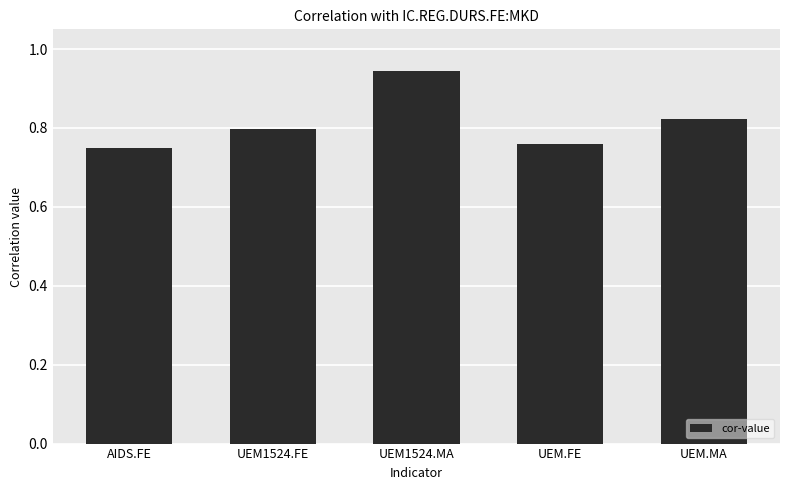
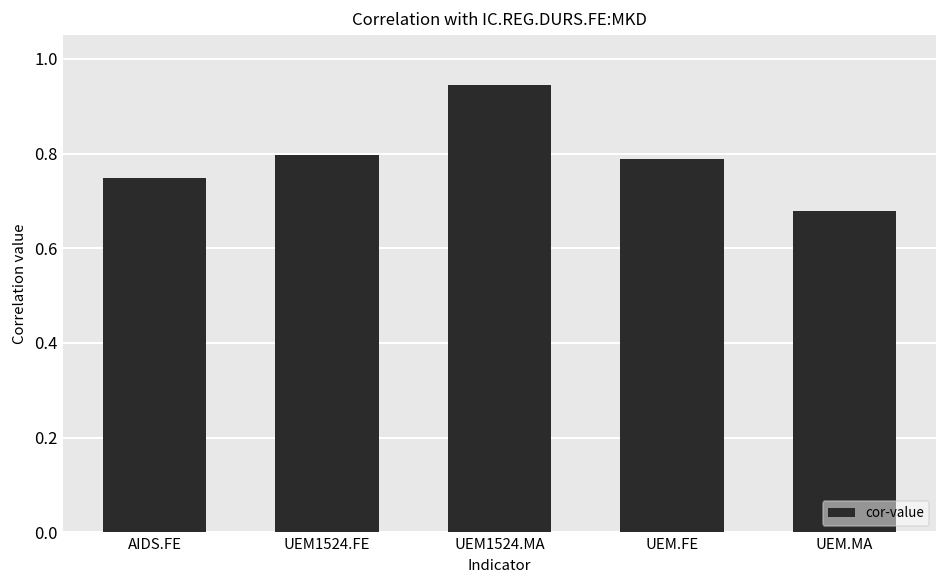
  {
    "AIDS.FE": 0.75,
    "UEM1524.FE": 0.80,
    "UEM1524.MA": 0.94,
-   "UEM.FE": 0.76,
-   "UEM.MA": 0.82
+   "UEM.FE": 0.79,
+   "UEM.MA": 0.68
  }
